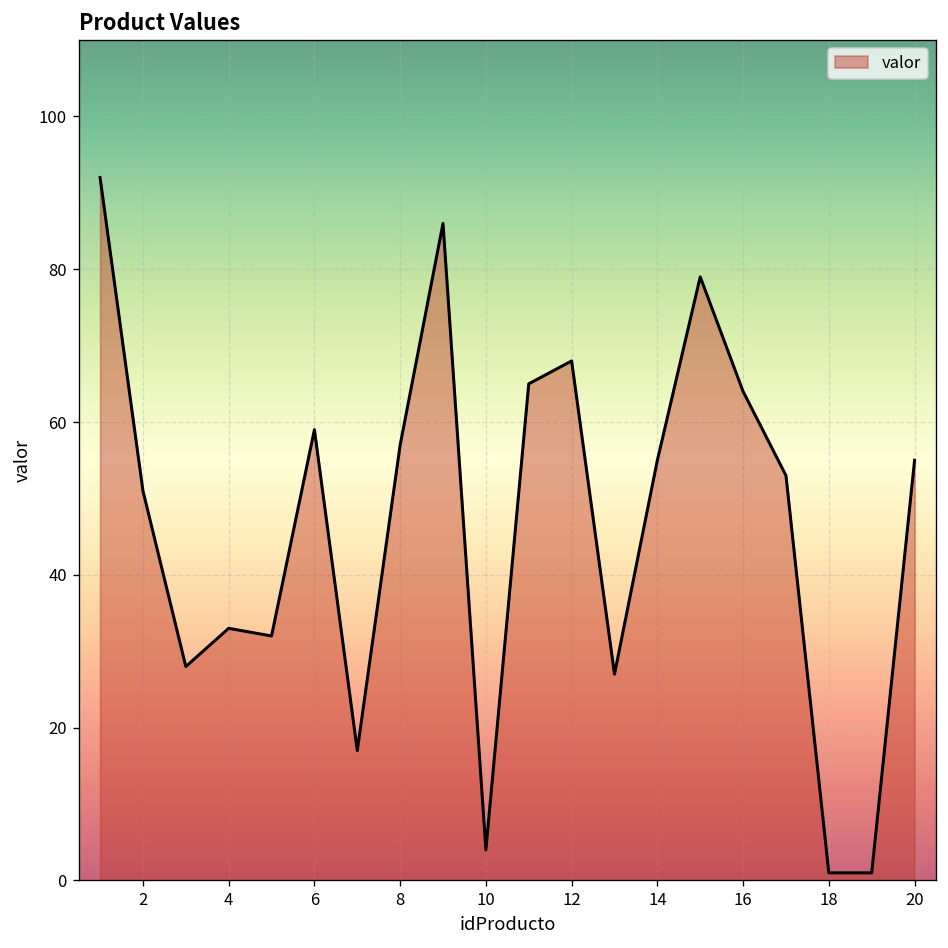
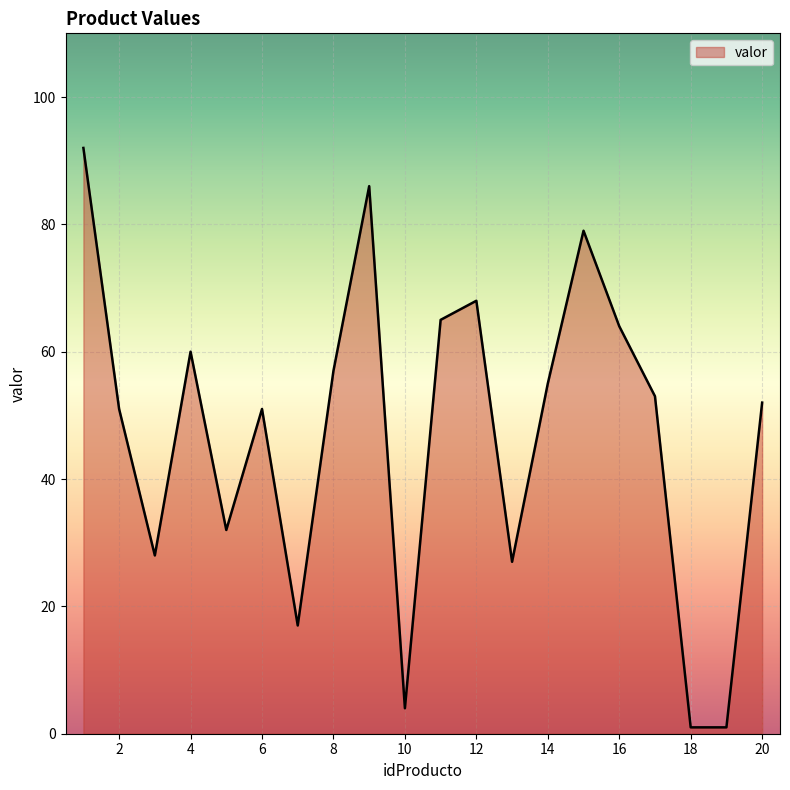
  {
    "2": 51,
-   "4": 33,
-   "6": 59,
+   "4": 60,
+   "6": 51,
    "8": 57,
    "10": 4,
    "12": 68,
    "14": 55,
    "16": 64,
    "18": 1,
-   "20": 55
+   "20": 52
  }
